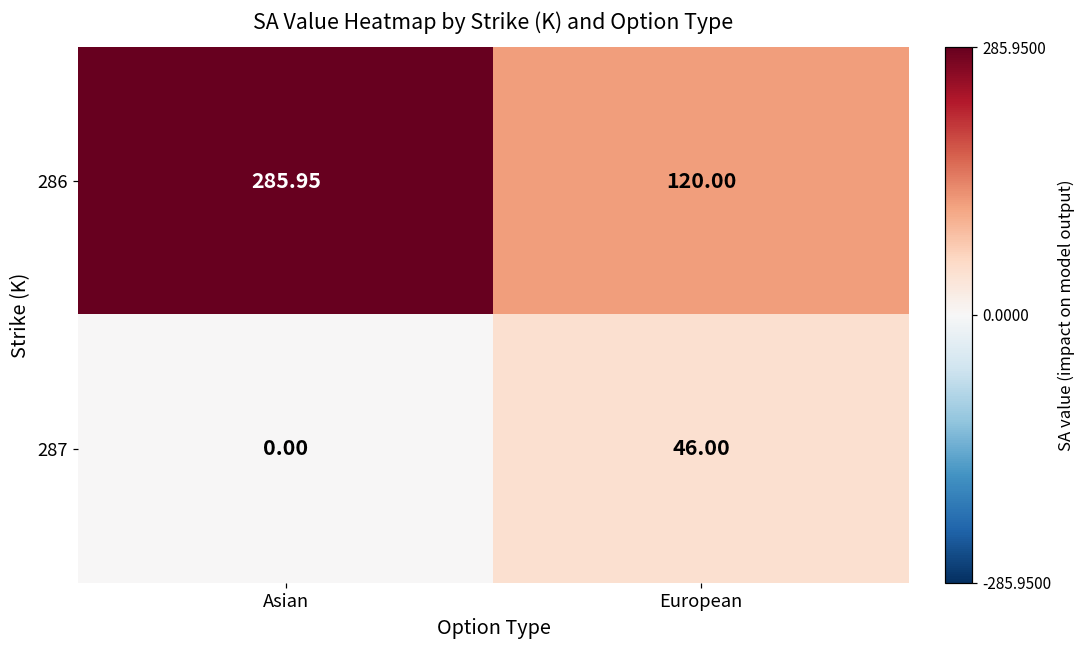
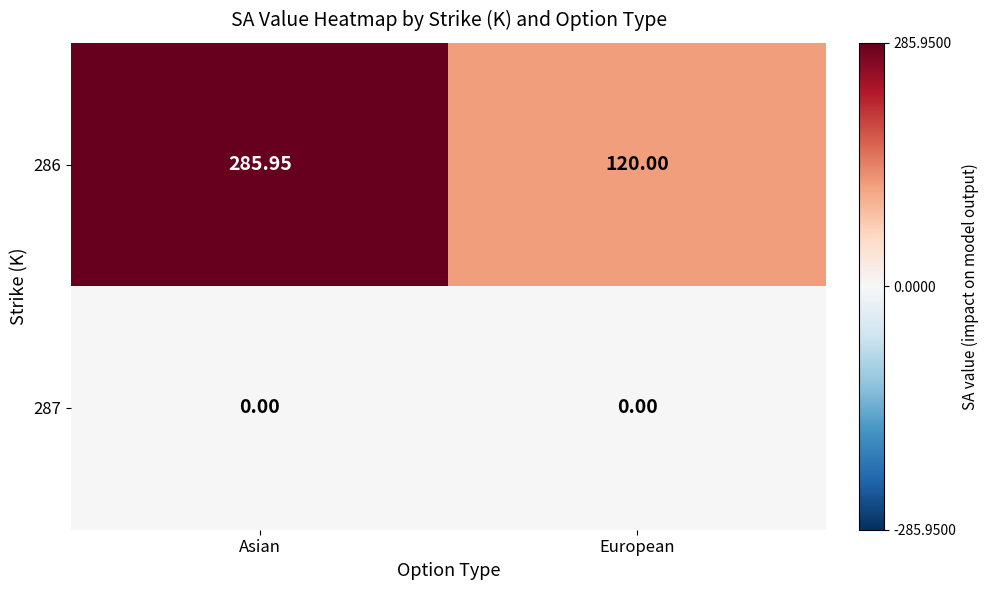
  {
    "286": {
      "Asian": 285.95,
      "European": 120.00
    },
    "287": {
      "Asian": 0.00,
-     "European": 46.00
+     "European": 0.00
    }
  }
